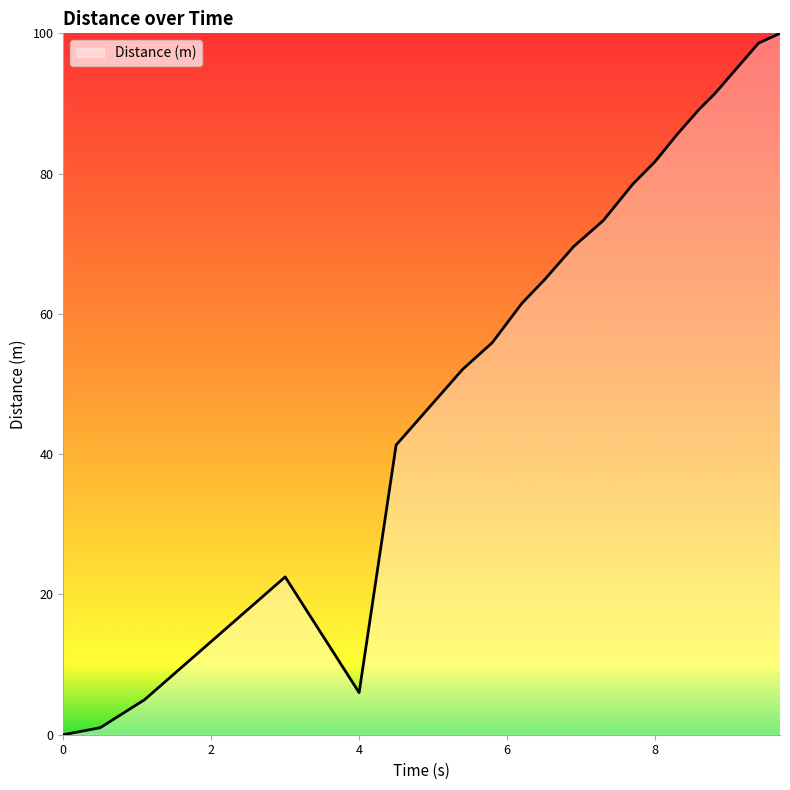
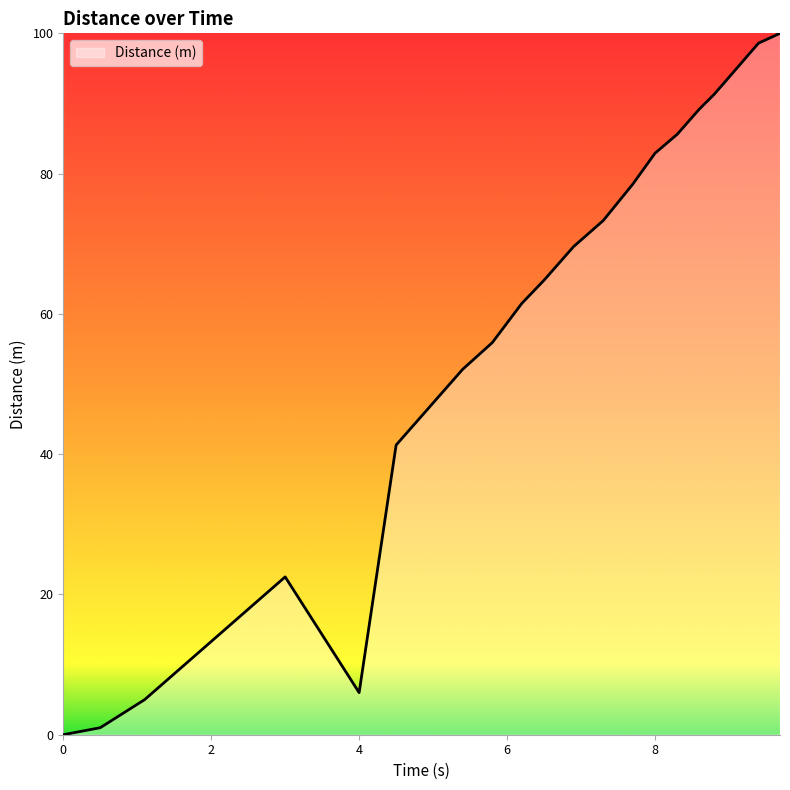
  {
    "0": 0,
    "4": 6,
-   "8": 82
+   "8": 83
  }
